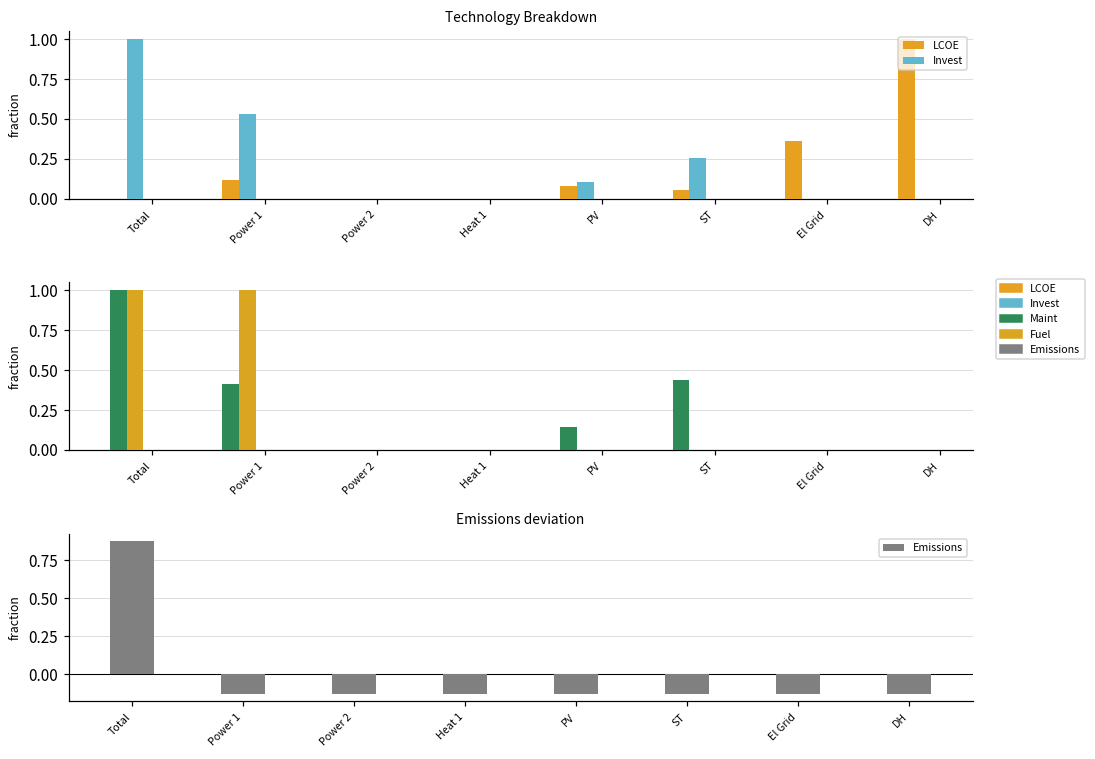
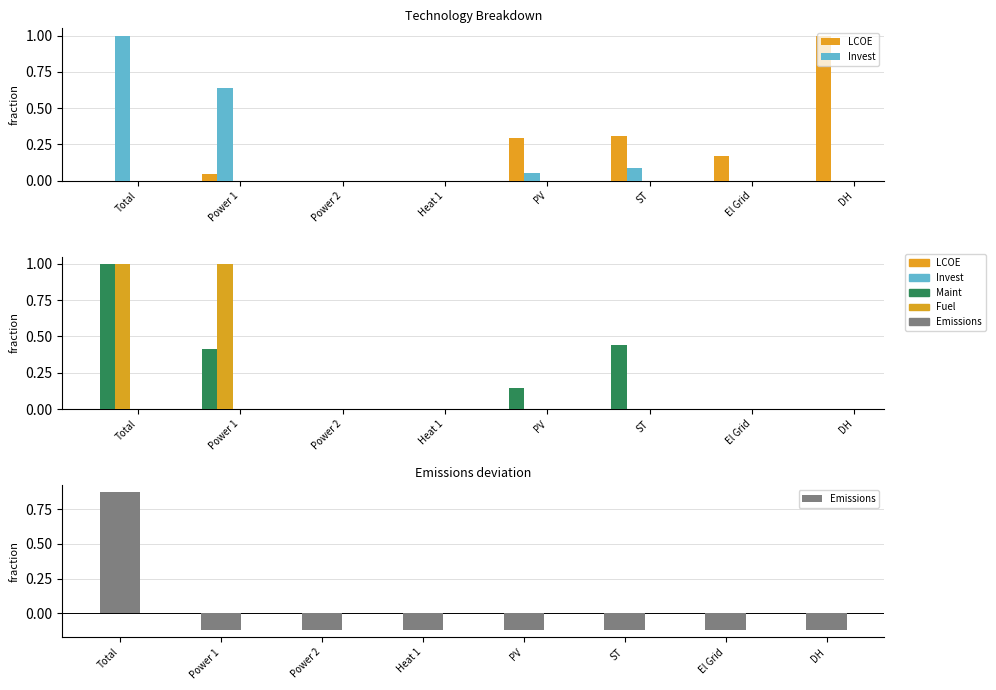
  {
    "Technology Breakdown": {
      "LCOE": {
        "Total": 0.00,
-       "Power 1": 0.11,
+       "Power 1": 0.05,
        "Power 2": 0.00,
        "Heat 1": 0.00,
-       "PV": 0.08,
-       "ST": 0.06,
-       "El Grid": 0.36
+       "PV": 0.30,
+       "ST": 0.31,
+       "El Grid": 0.17
      },
      "Invest": {
        "Total": 1.00,
-       "Power 1": 0.53,
+       "Power 1": 0.64,
        "Power 2": 0.00,
        "Heat 1": 0.00,
-       "PV": 0.11,
-       "ST": 0.26,
+       "PV": 0.05,
+       "ST": 0.09,
        "El Grid": 0.00,
        "DH": 0.00
      }
    },
    "Emissions deviation": {
      "Total": 0.88,
      "Power 1": -0.13,
      "Power 2": -0.13,
      "Heat 1": -0.13,
      "PV": -0.13,
      "ST": -0.13,
      "El Grid": -0.13,
      "DH": -0.13
    }
  }
